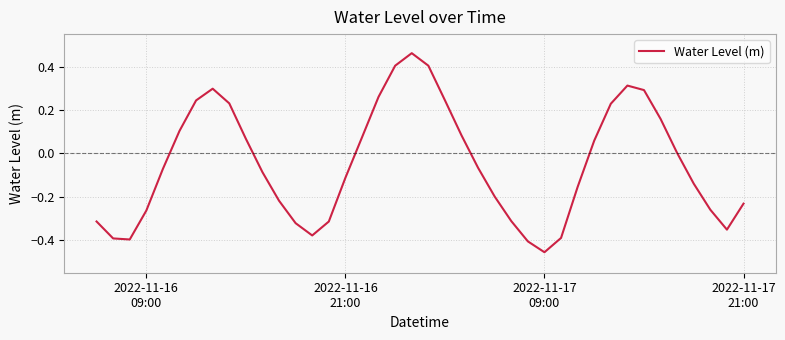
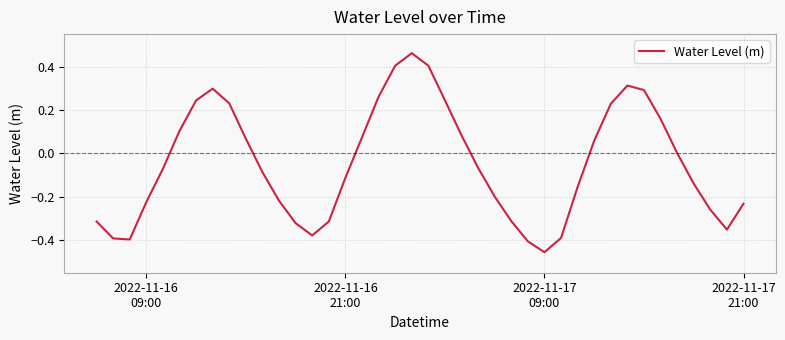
  {
-   "2022-11-16 09:00": -0.26,
+   "2022-11-16 09:00": -0.22,
    "2022-11-16 21:00": -0.11,
    "2022-11-17 09:00": -0.46,
    "2022-11-17 21:00": -0.23
  }
